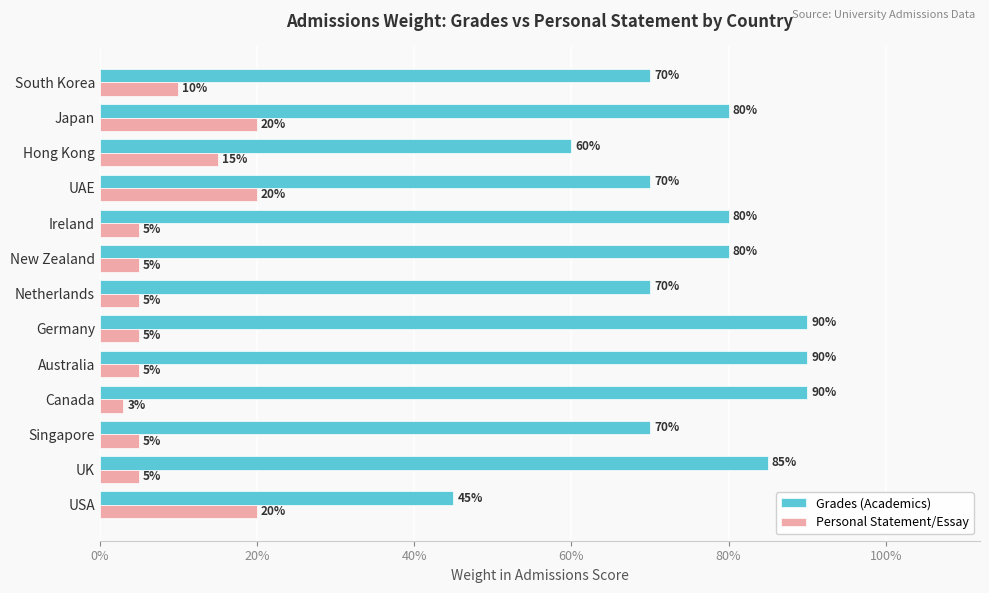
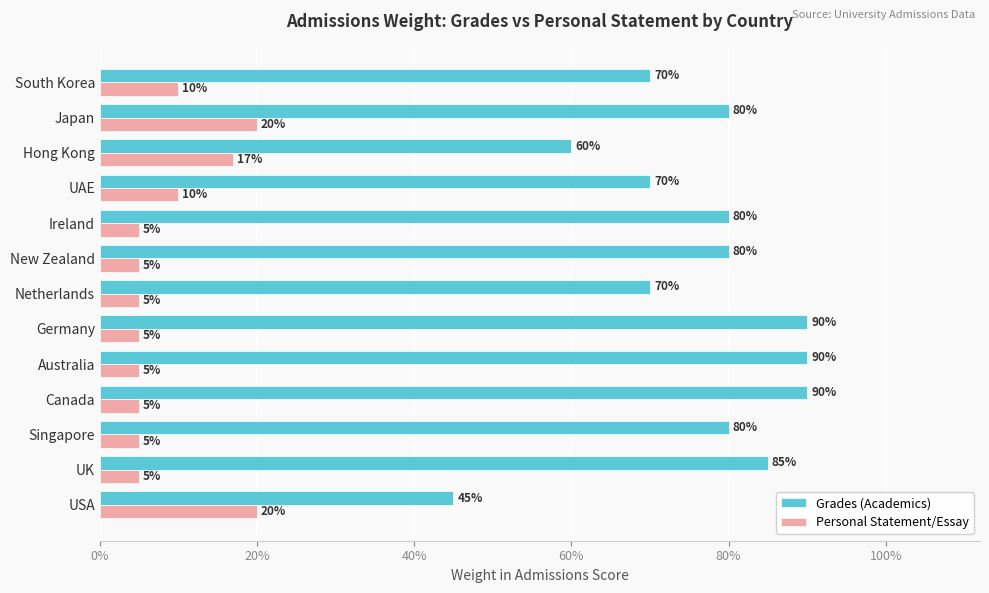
  {
    "Grades (Academics)": {
      "South Korea": "70%",
      "Japan": "80%",
      "Hong Kong": "60%",
      "UAE": "70%",
      "Ireland": "80%",
      "New Zealand": "80%",
      "Netherlands": "70%",
      "Germany": "90%",
      "Australia": "90%",
      "Canada": "90%",
-     "Singapore": "70%",
+     "Singapore": "80%",
      "UK": "85%",
      "USA": "45%"
    },
    "Personal Statement/Essay": {
      "South Korea": "10%",
      "Japan": "20%",
-     "Hong Kong": "15%",
-     "UAE": "20%",
+     "Hong Kong": "17%",
+     "UAE": "10%",
      "Ireland": "5%",
      "New Zealand": "5%",
      "Netherlands": "5%",
      "Germany": "5%",
      "Australia": "5%",
-     "Canada": "3%",
+     "Canada": "5%",
      "Singapore": "5%",
      "UK": "5%",
      "USA": "20%"
    }
  }
